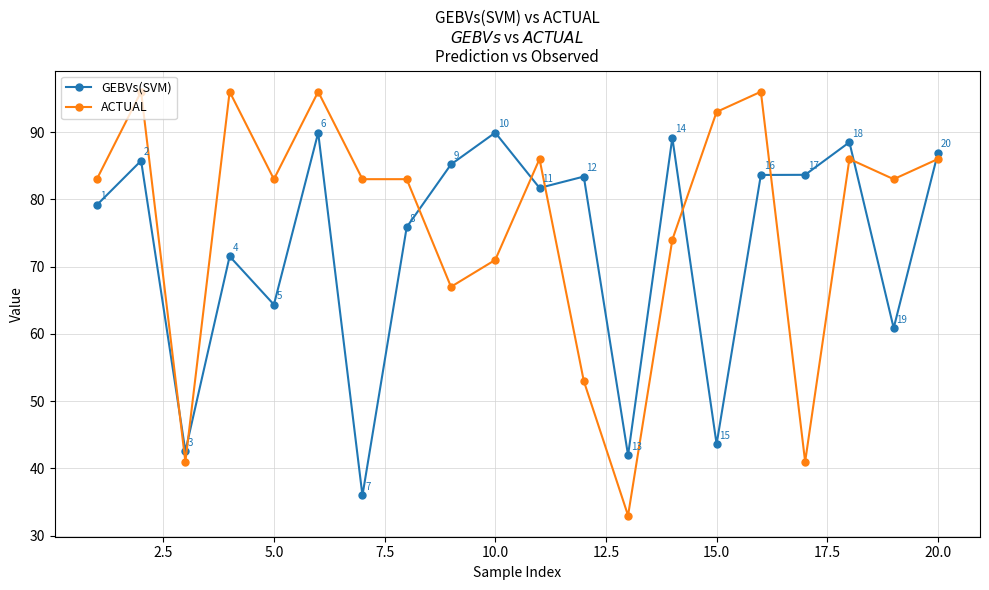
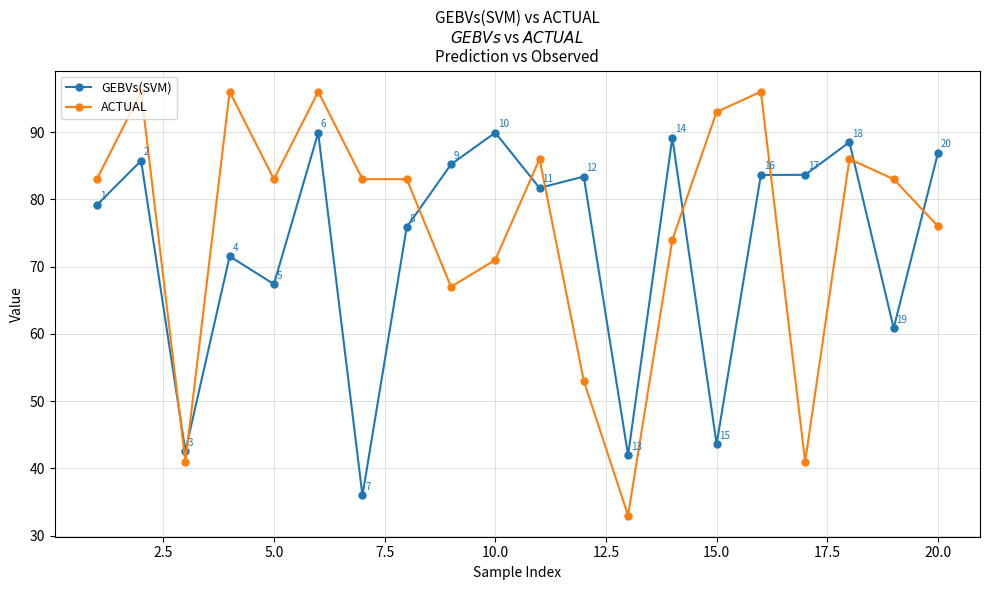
  {
    "GEBVs(SVM)": {
-     "5.0": 64
+     "5.0": 67
    },
    "ACTUAL": {
      "5.0": 83,
      "10.0": 71,
      "15.0": 93,
-     "20.0": 86
+     "20.0": 76
    }
  }
